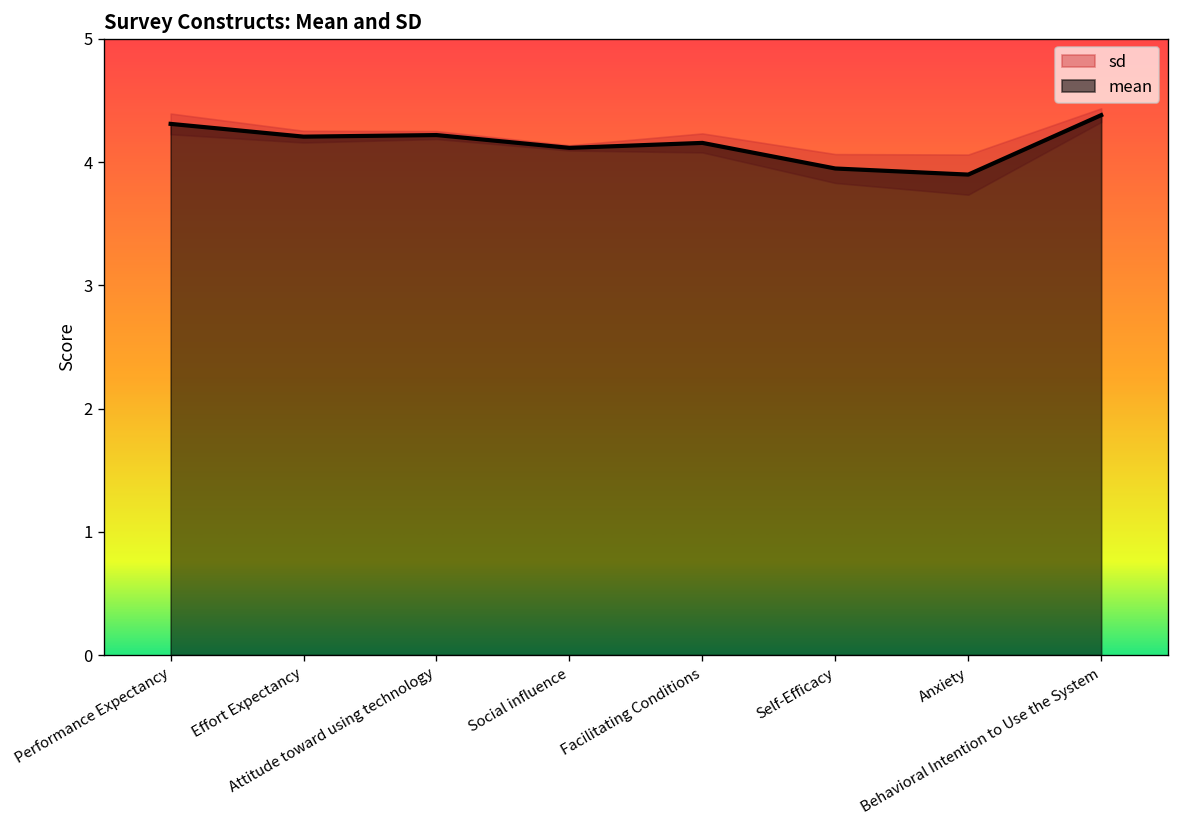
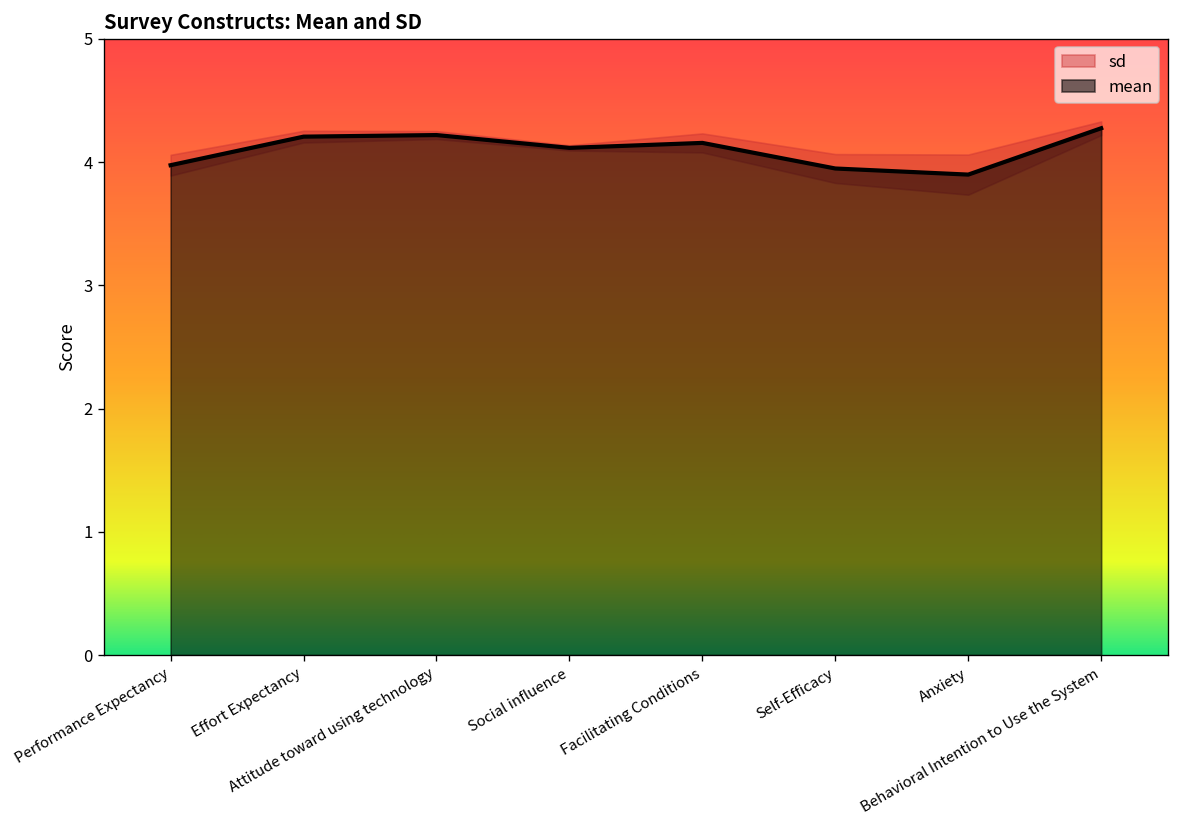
  {
    "mean": {
-     "Performance Expectancy": 4.31,
+     "Performance Expectancy": 3.97,
      "Effort Expectancy": 4.21,
      "Attitude toward using technology": 4.22,
      "Facilitating Conditions": 4.16,
      "Self-Efficacy": 3.95,
      "Anxiety": 3.90,
-     "Behavioral Intention to Use the System": 4.38
+     "Behavioral Intention to Use the System": 4.27
    }
  }
